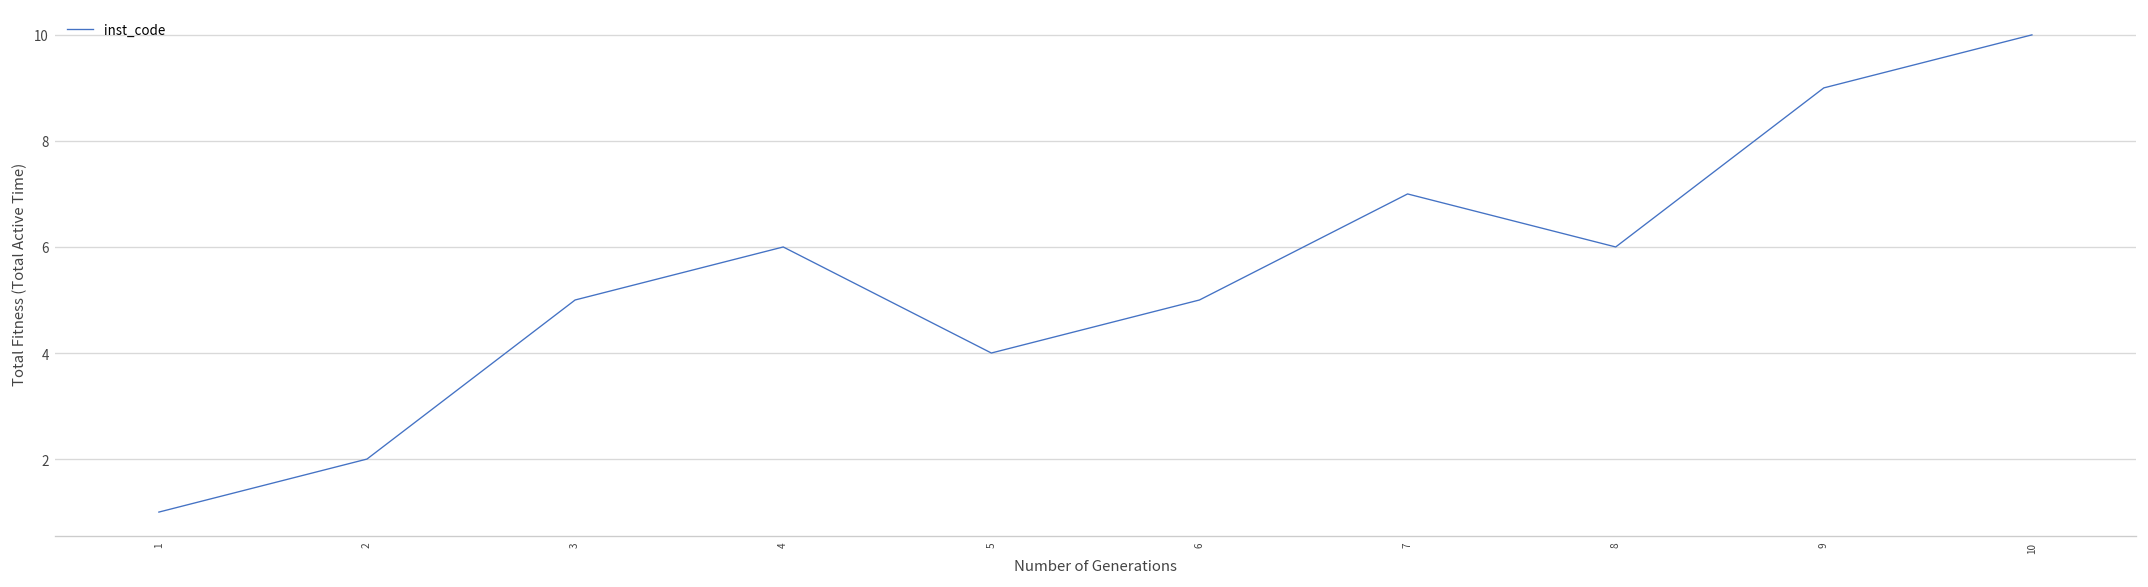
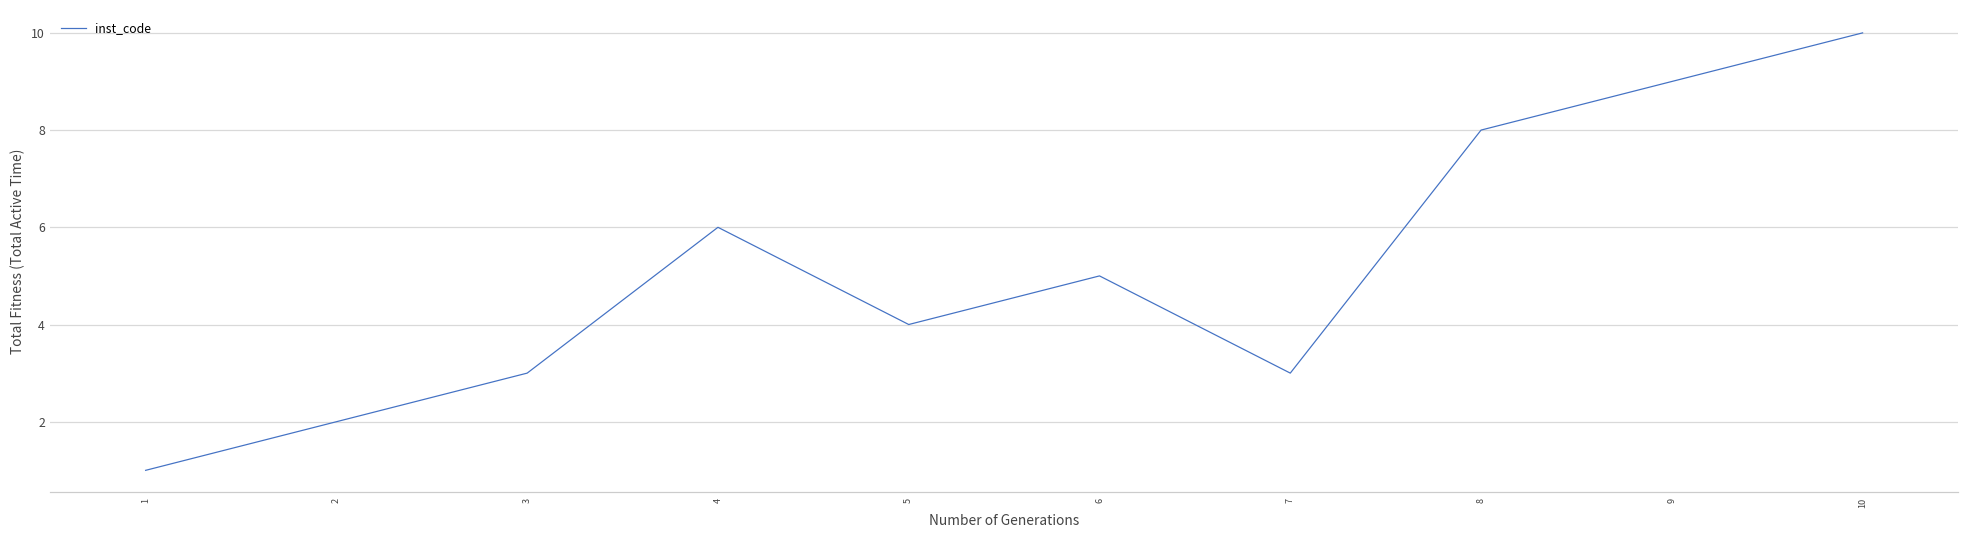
  {
    "1": 1,
    "2": 2,
-   "3": 5,
+   "3": 3,
    "4": 6,
    "5": 4,
    "6": 5,
-   "7": 7,
-   "8": 6,
+   "7": 3,
+   "8": 8,
    "9": 9,
    "10": 10
  }
